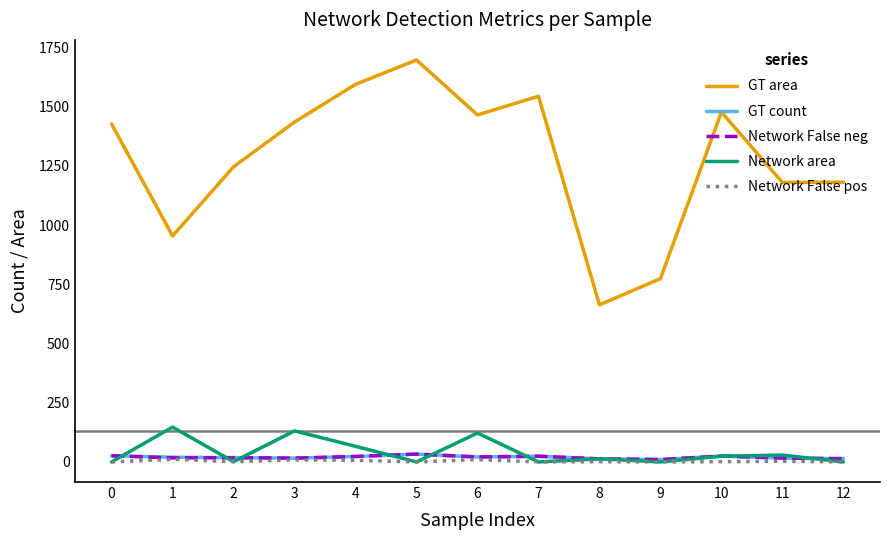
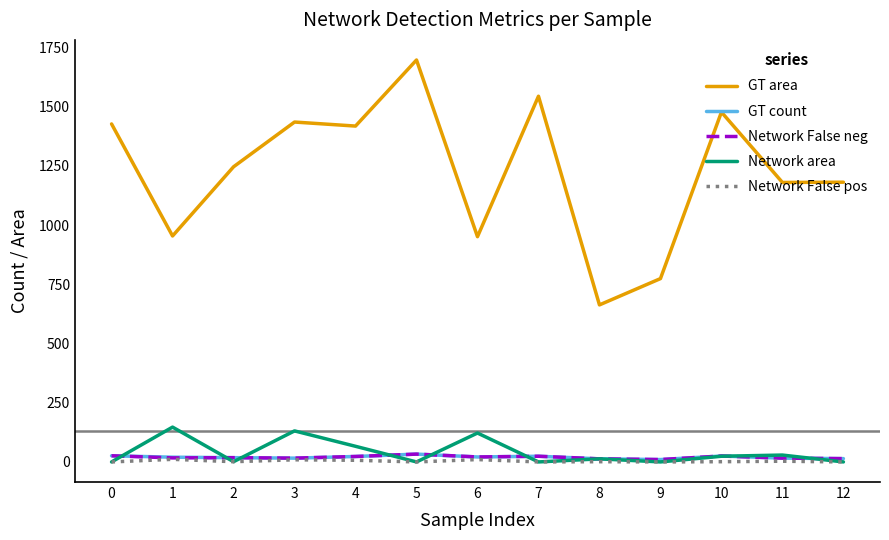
  {
    "GT area": {
      "0": 1430,
      "1": 950,
      "2": 1250,
      "3": 1440,
-     "4": 1590,
+     "4": 1420,
      "5": 1700,
-     "6": 1470,
+     "6": 950,
      "7": 1540,
      "8": 660,
      "9": 770,
      "10": 1480,
      "11": 1180,
      "12": 1180
    },
    "Network area": {
      "1": 150,
      "3": 130,
      "4": 70,
      "6": 120,
      "11": 30
    },
    "Network False pos": {
      "4": 10,
      "6": 10,
      "8": 0,
      "10": 0,
      "11": 0
    }
  }
